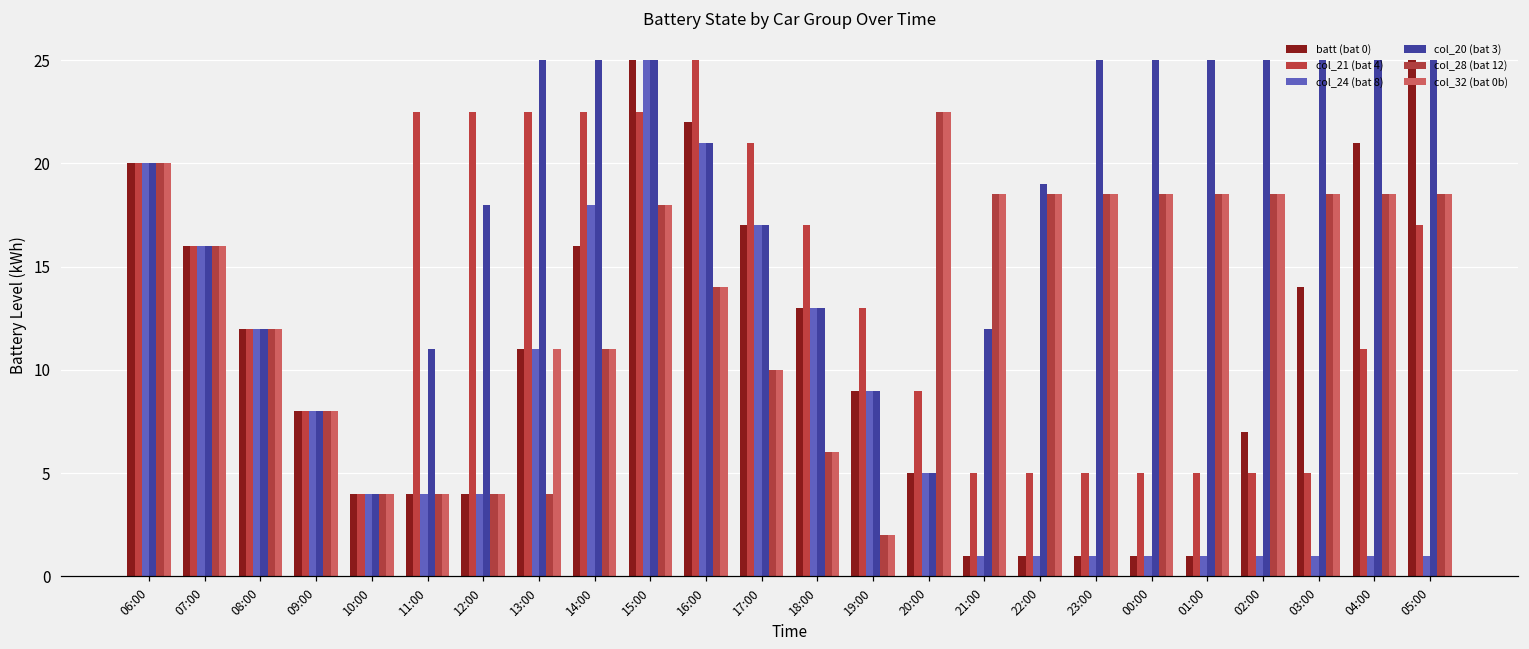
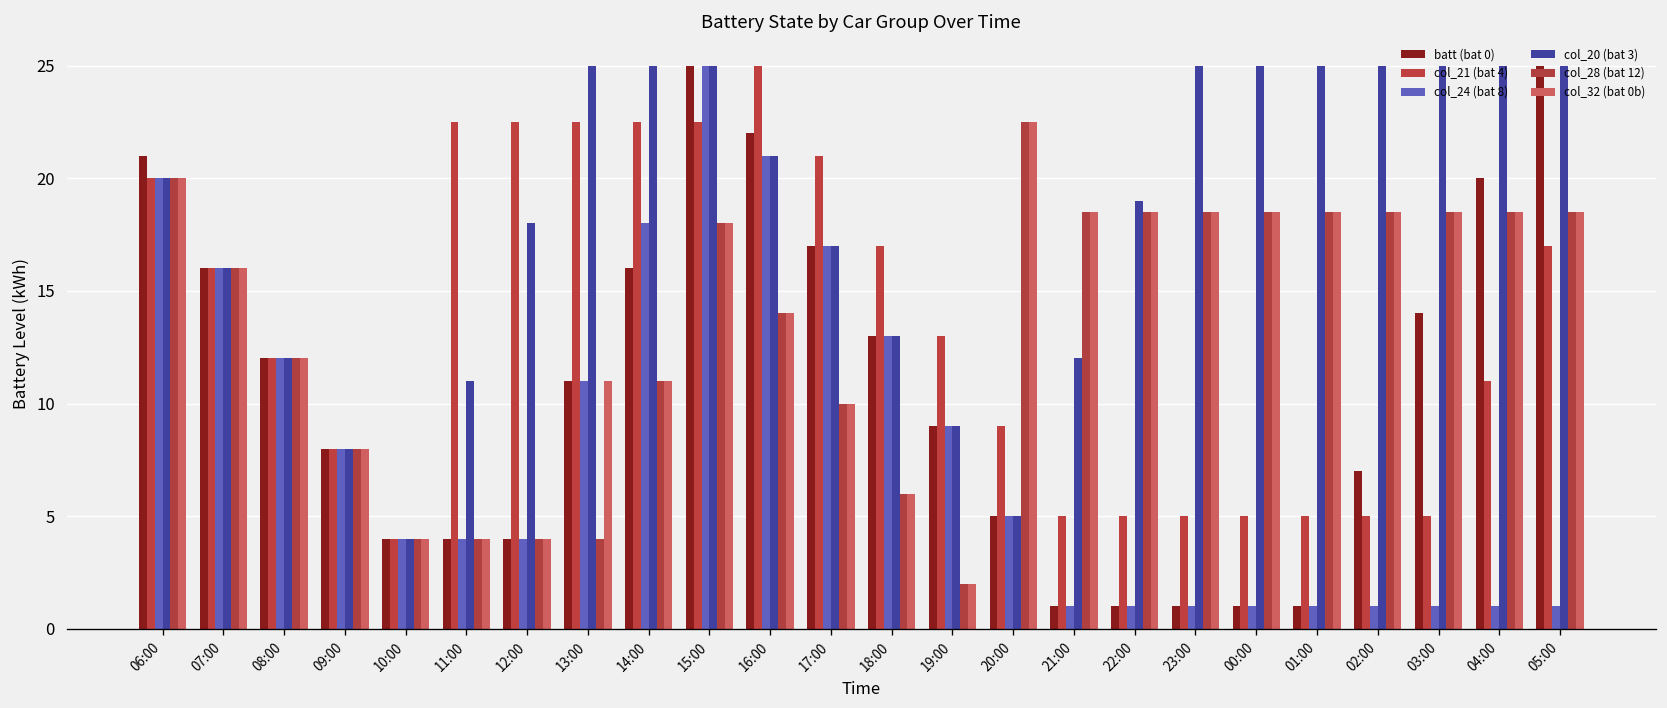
  {
    "batt (bat 0)": {
-     "06:00": 20,
+     "06:00": 21,
      "07:00": 16,
      "08:00": 12,
      "09:00": 8,
      "10:00": 4,
      "11:00": 4,
      "12:00": 4,
      "13:00": 11,
      "14:00": 16,
      "15:00": 25,
      "16:00": 22,
      "17:00": 17,
      "18:00": 13,
      "19:00": 9,
      "20:00": 5,
      "21:00": 1,
      "22:00": 1,
      "23:00": 1,
      "00:00": 1,
      "01:00": 1,
      "02:00": 7,
      "03:00": 14,
-     "04:00": 21,
+     "04:00": 20,
      "05:00": 25
    }
  }
